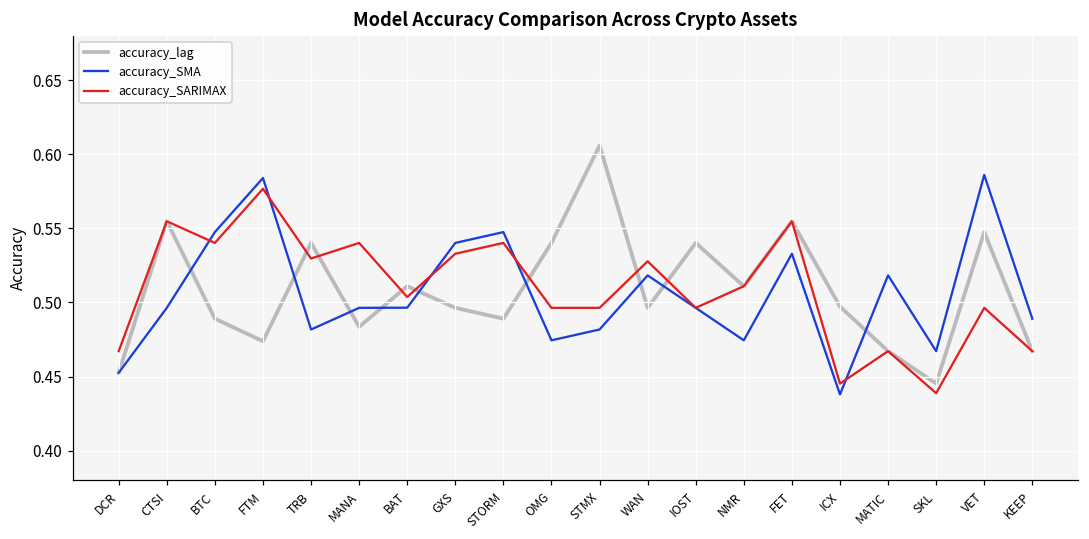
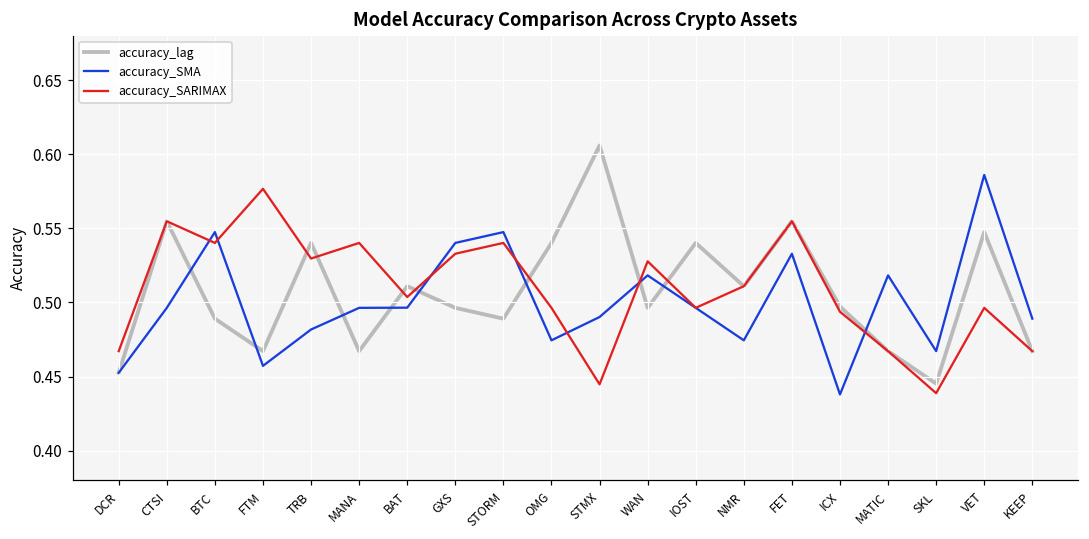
  {
    "accuracy_lag": {
      "BTC": 0.489,
-     "FTM": 0.474,
+     "FTM": 0.467,
      "TRB": 0.540,
-     "MANA": 0.484,
+     "MANA": 0.467,
      "BAT": 0.511,
      "GXS": 0.496,
      "STORM": 0.489,
      "OMG": 0.540,
      "STMX": 0.606,
      "WAN": 0.496,
      "IOST": 0.540,
      "ICX": 0.497,
      "SKL": 0.445,
      "VET": 0.547
    },
    "accuracy_SMA": {
      "CTSI": 0.496,
      "BTC": 0.547,
-     "FTM": 0.584,
+     "FTM": 0.457,
      "TRB": 0.482,
      "MANA": 0.496,
      "BAT": 0.496,
      "GXS": 0.540,
      "STORM": 0.547,
      "OMG": 0.474,
-     "STMX": 0.482,
+     "STMX": 0.490,
      "WAN": 0.518,
      "NMR": 0.474,
      "FET": 0.533,
      "ICX": 0.438,
      "MATIC": 0.518,
      "SKL": 0.467,
      "VET": 0.586,
      "KEEP": 0.489
    },
    "accuracy_SARIMAX": {
      "DCR": 0.467,
      "BTC": 0.540,
      "FTM": 0.577,
      "TRB": 0.530,
      "MANA": 0.540,
      "BAT": 0.504,
      "GXS": 0.533,
      "STORM": 0.540,
      "OMG": 0.496,
-     "STMX": 0.496,
+     "STMX": 0.445,
      "WAN": 0.528,
-     "ICX": 0.445,
+     "ICX": 0.494,
      "SKL": 0.439,
      "VET": 0.496
    }
  }
